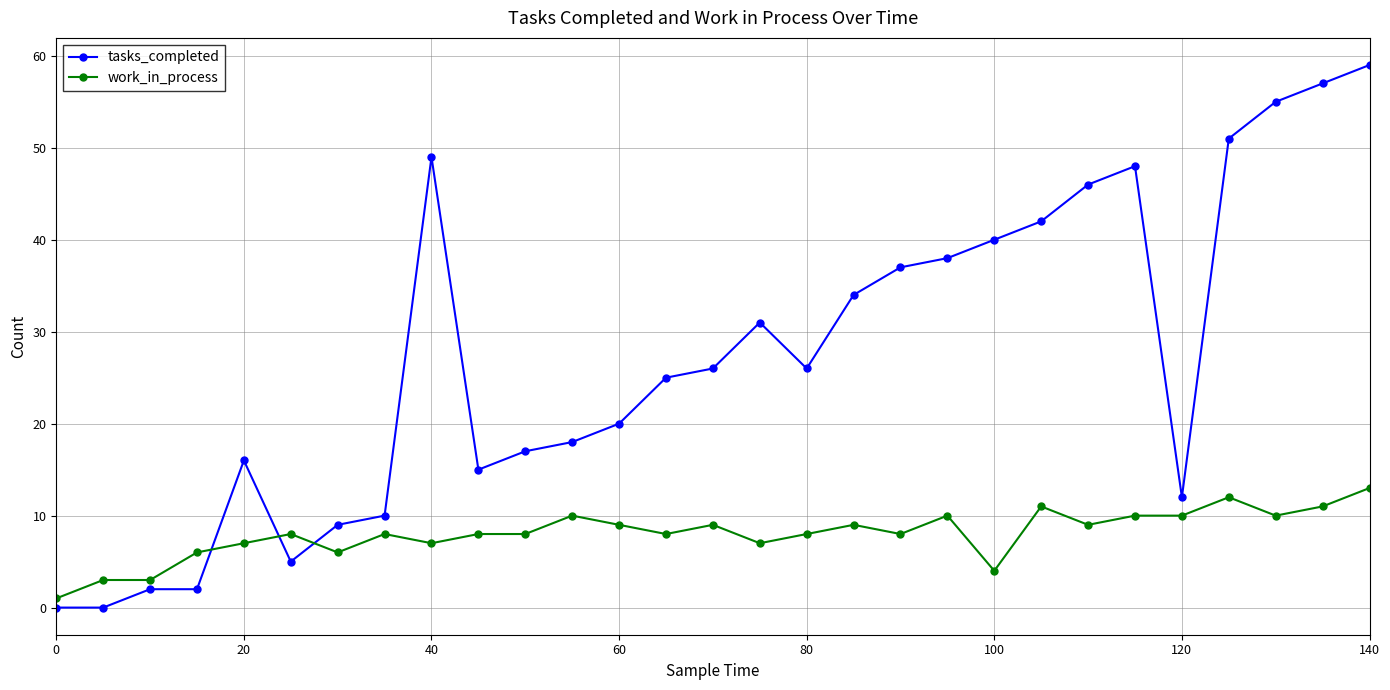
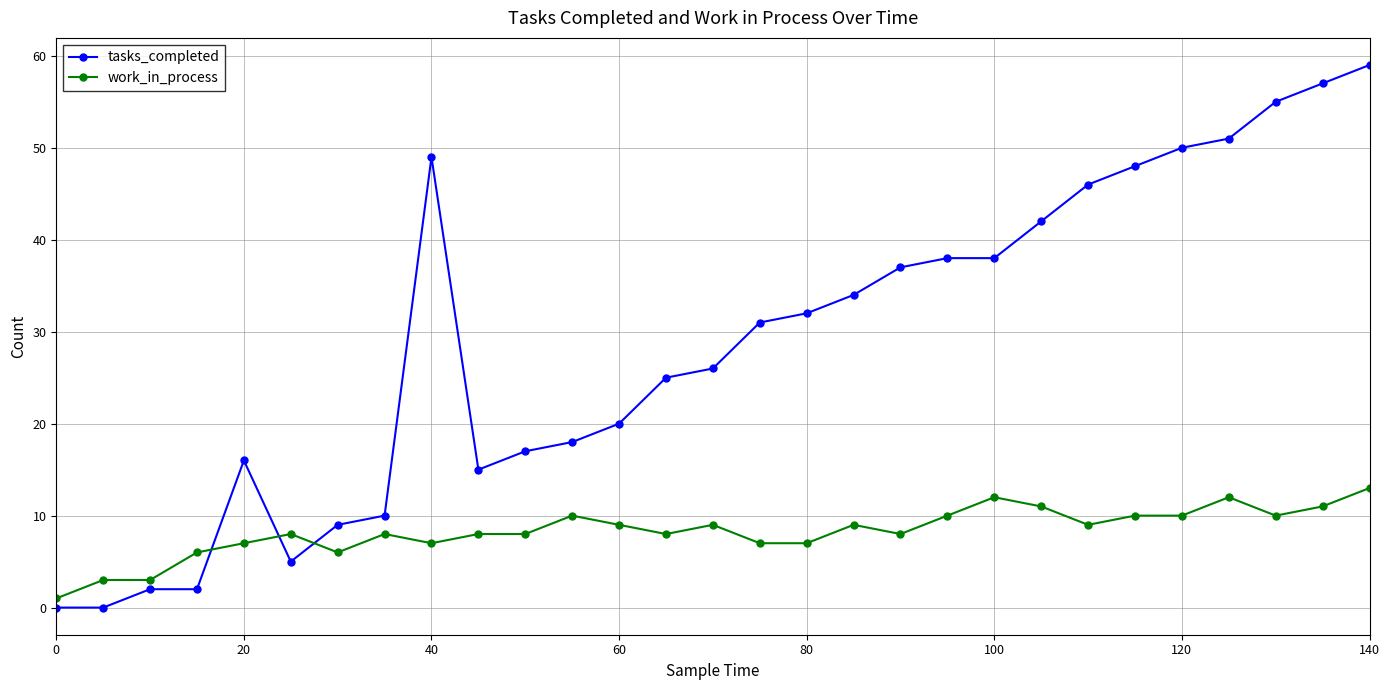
  {
    "tasks_completed": {
      "0": 0,
      "20": 16,
      "40": 49,
      "60": 20,
-     "80": 26,
-     "100": 40,
-     "120": 12,
+     "80": 32,
+     "100": 38,
+     "120": 50,
      "140": 59
    },
    "work_in_process": {
      "0": 1,
      "20": 7,
      "40": 7,
      "60": 9,
-     "80": 8,
-     "100": 4,
+     "80": 7,
+     "100": 12,
      "120": 10,
      "140": 13
    }
  }
